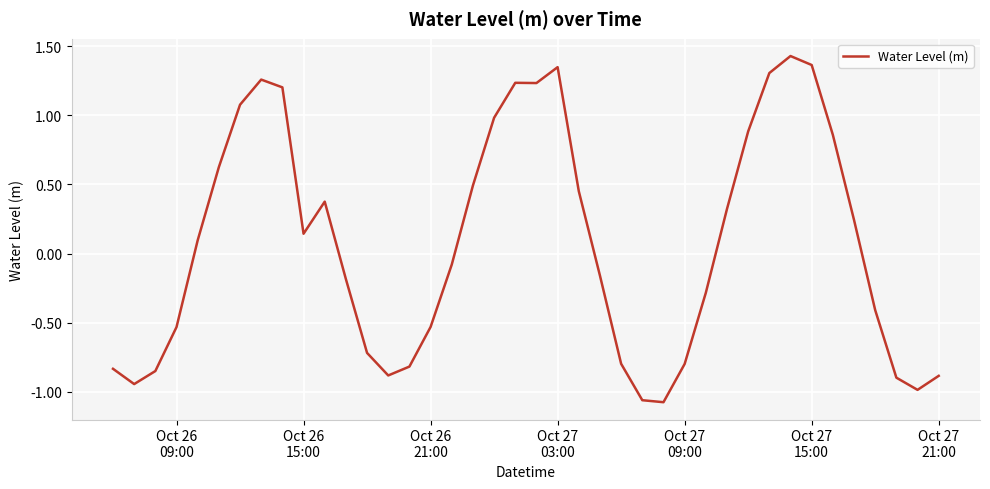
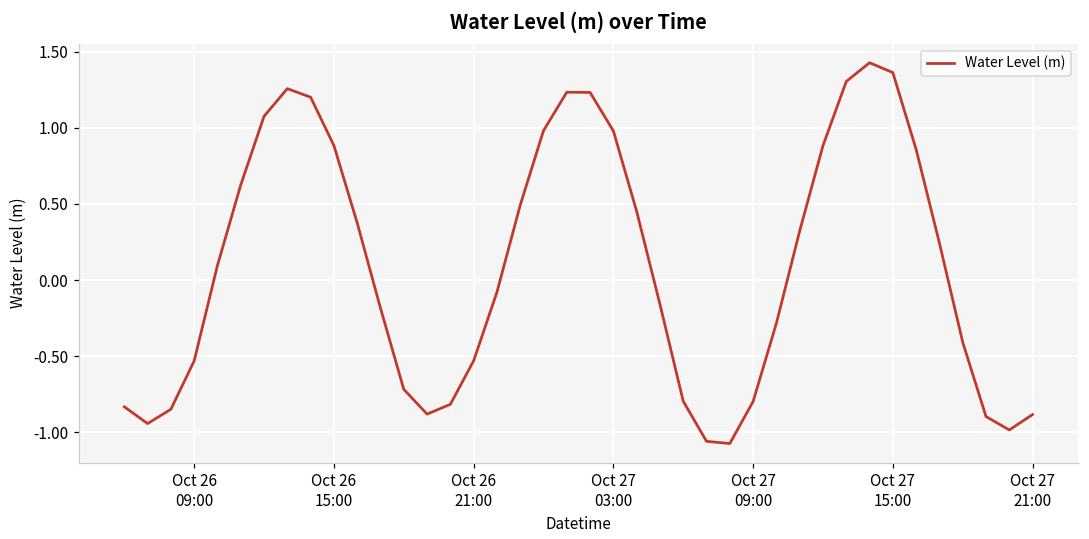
  {
    "Oct 26 09:00": -0.53,
-   "Oct 26 15:00": 0.14,
+   "Oct 26 15:00": 0.88,
    "Oct 26 21:00": -0.53,
-   "Oct 27 03:00": 1.35,
+   "Oct 27 03:00": 0.98,
    "Oct 27 09:00": -0.80,
    "Oct 27 15:00": 1.36,
    "Oct 27 21:00": -0.88
  }
